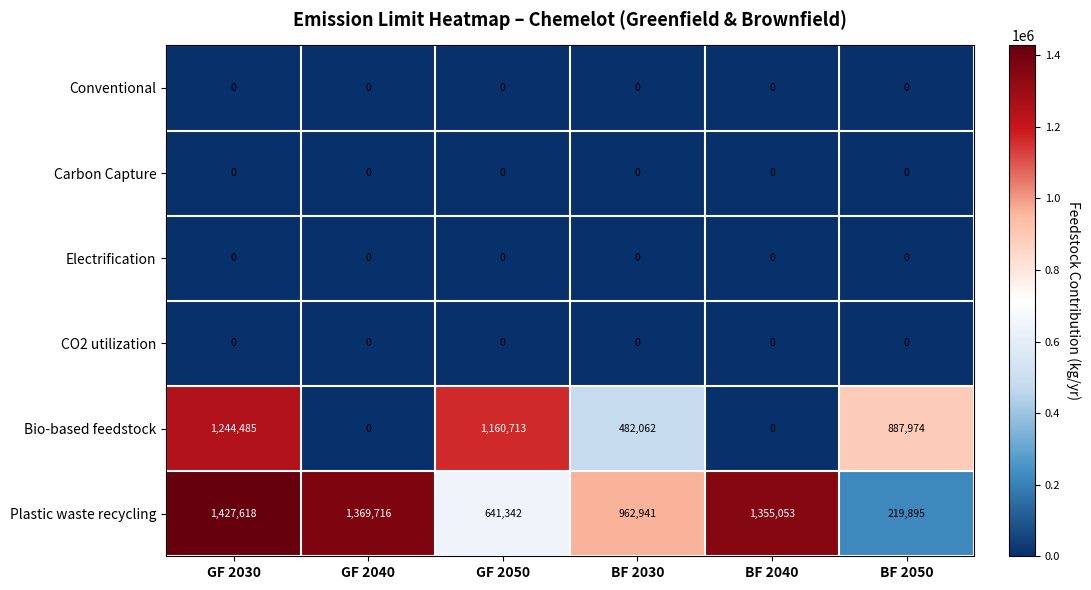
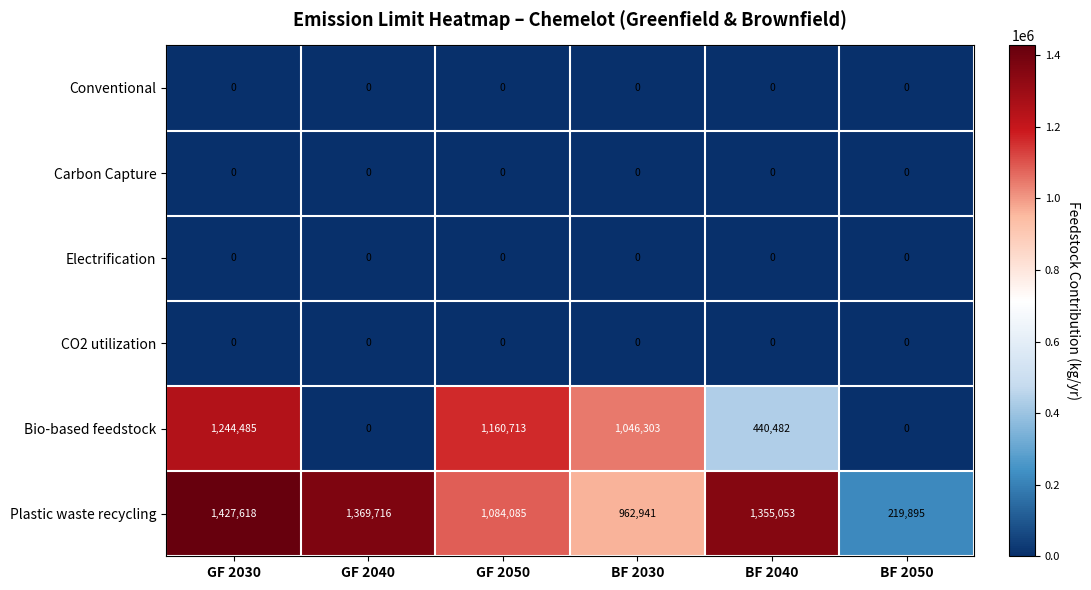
  {
    "Conventional": {
      "GF 2030": "0",
      "GF 2040": "0",
      "GF 2050": "0",
      "BF 2030": "0",
      "BF 2040": "0",
      "BF 2050": "0"
    },
    "Carbon Capture": {
      "GF 2030": "0",
      "GF 2040": "0",
      "GF 2050": "0",
      "BF 2030": "0",
      "BF 2040": "0",
      "BF 2050": "0"
    },
    "Electrification": {
      "GF 2030": "0",
      "GF 2040": "0",
      "GF 2050": "0",
      "BF 2030": "0",
      "BF 2040": "0",
      "BF 2050": "0"
    },
    "CO2 utilization": {
      "GF 2030": "0",
      "GF 2040": "0",
      "GF 2050": "0",
      "BF 2030": "0",
      "BF 2040": "0",
      "BF 2050": "0"
    },
    "Bio-based feedstock": {
      "GF 2030": "1,244,485",
      "GF 2040": "0",
      "GF 2050": "1,160,713",
-     "BF 2030": "482,062",
-     "BF 2040": "0",
-     "BF 2050": "887,974"
+     "BF 2030": "1,046,303",
+     "BF 2040": "440,482",
+     "BF 2050": "0"
    },
    "Plastic waste recycling": {
      "GF 2030": "1,427,618",
      "GF 2040": "1,369,716",
-     "GF 2050": "641,342",
+     "GF 2050": "1,084,085",
      "BF 2030": "962,941",
      "BF 2040": "1,355,053",
      "BF 2050": "219,895"
    }
  }
